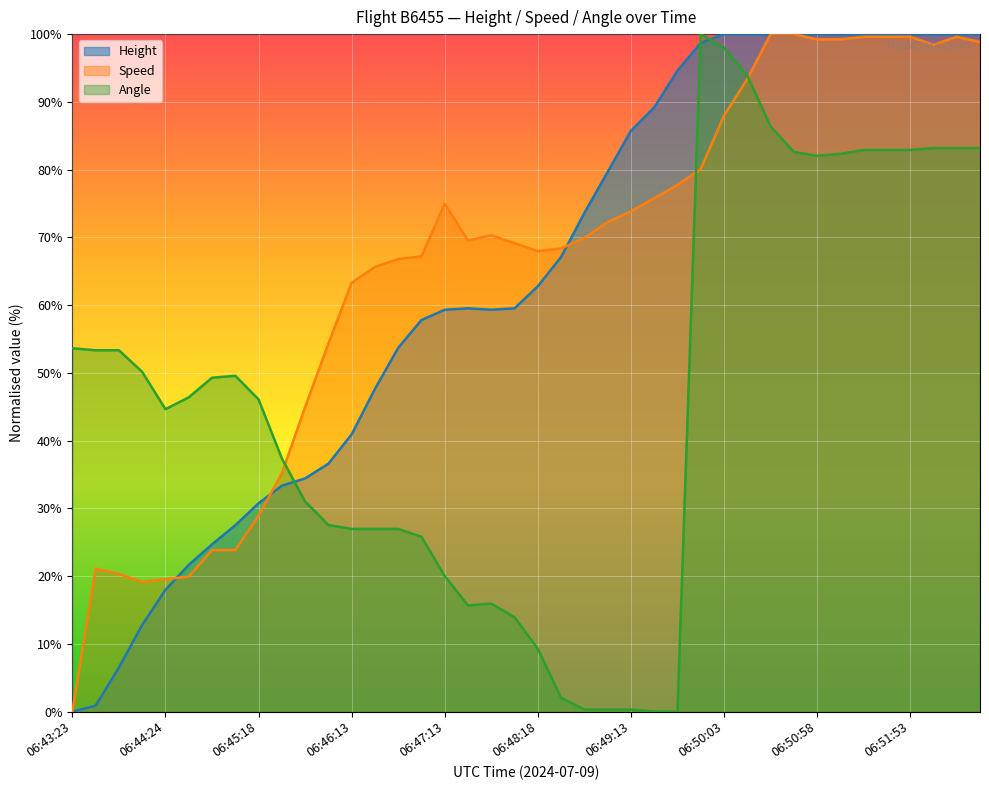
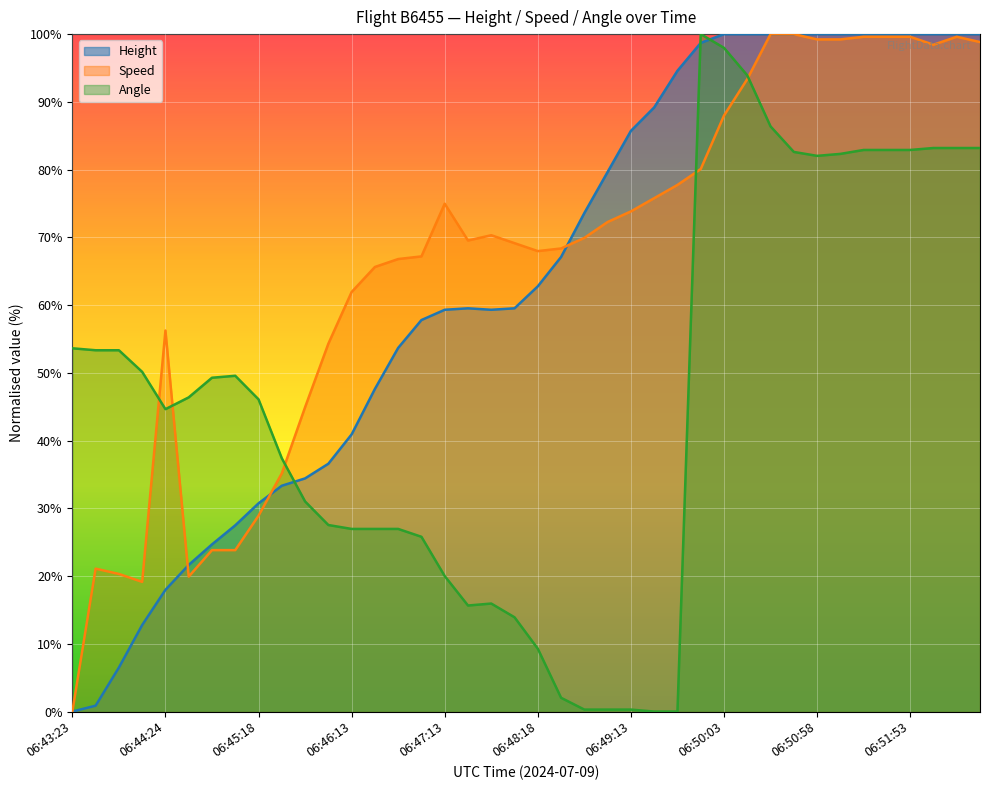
  {
    "Height": {
      "06:44:24": "18%",
      "06:45:18": "31%",
      "06:46:13": "41%",
      "06:47:13": "59%",
      "06:48:18": "63%",
      "06:49:13": "86%",
      "06:50:03": "100%",
      "06:50:58": "100%",
      "06:51:53": "100%"
    },
    "Speed": {
-     "06:44:24": "20%",
+     "06:44:24": "56%",
      "06:45:18": "29%",
-     "06:46:13": "63%",
+     "06:46:13": "62%",
      "06:47:13": "75%",
      "06:48:18": "68%",
      "06:49:13": "74%",
      "06:50:03": "88%",
      "06:50:58": "99%",
      "06:51:53": "100%"
    },
    "Angle": {
      "06:43:23": "54%",
      "06:44:24": "45%",
      "06:45:18": "46%",
      "06:46:13": "27%",
      "06:47:13": "20%",
      "06:48:18": "9%",
      "06:49:13": "0%",
      "06:50:03": "98%",
      "06:50:58": "82%",
      "06:51:53": "83%"
    }
  }
